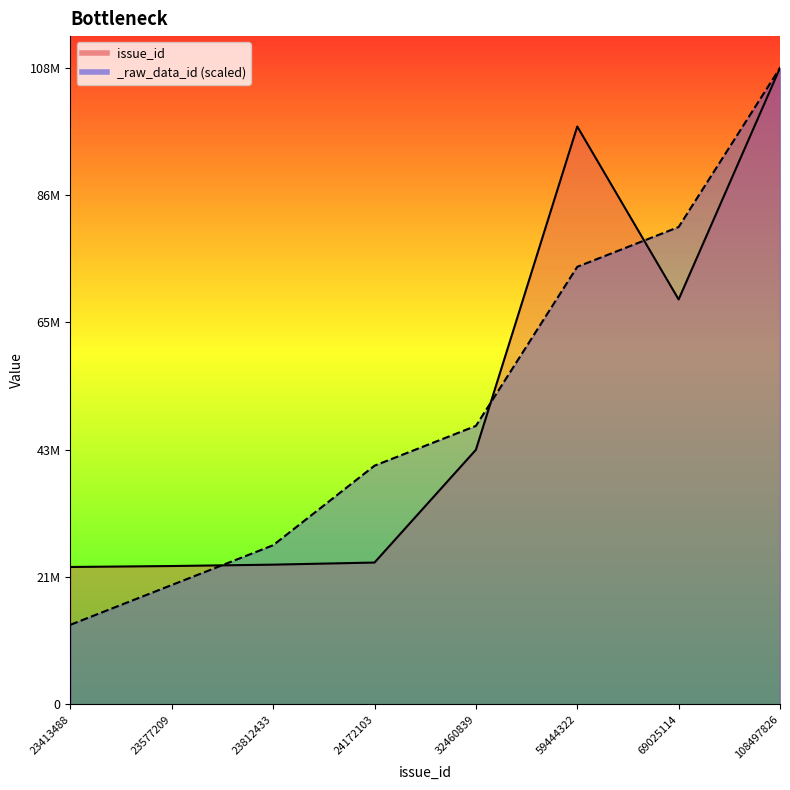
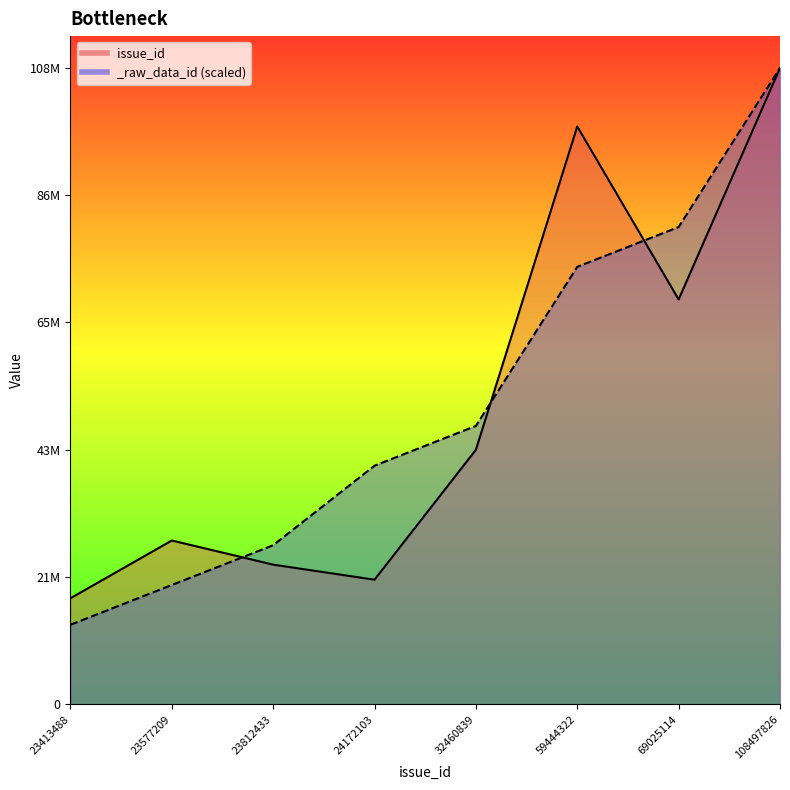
  {
    "issue_id": {
-     "23413488": 23000000,
-     "23577209": 24000000,
+     "23413488": 18000000,
+     "23577209": 28000000,
      "23812433": 24000000,
-     "24172103": 24000000,
+     "24172103": 21000000,
      "32460839": 43000000,
      "59444322": 99000000,
      "69025114": 69000000
    }
  }
